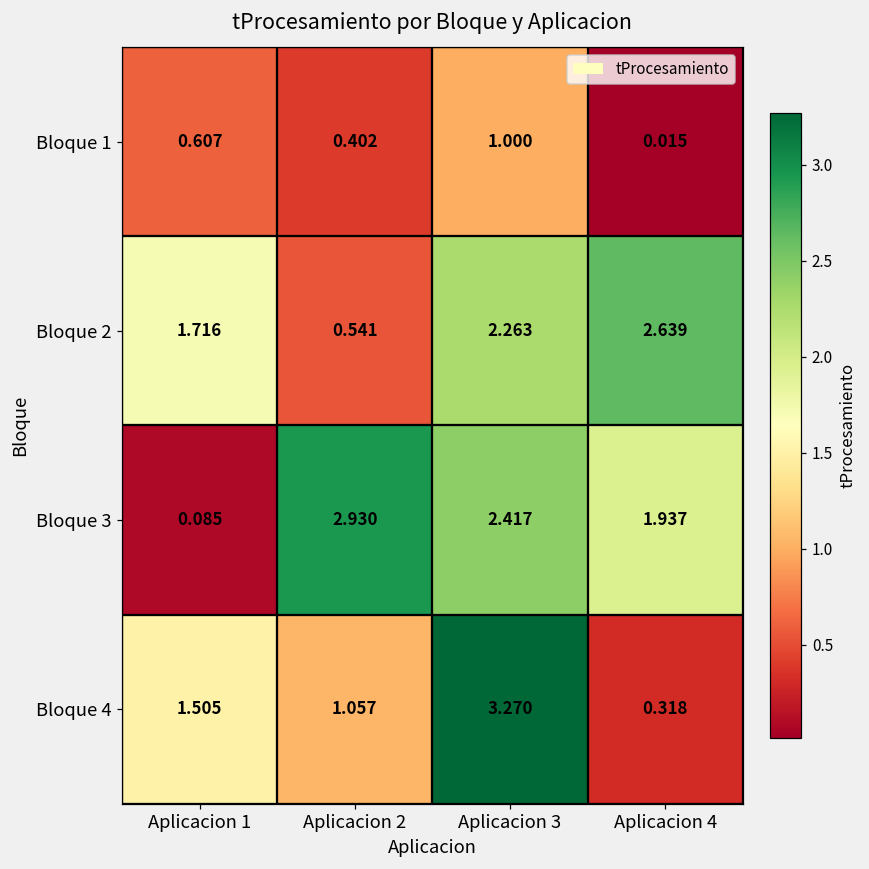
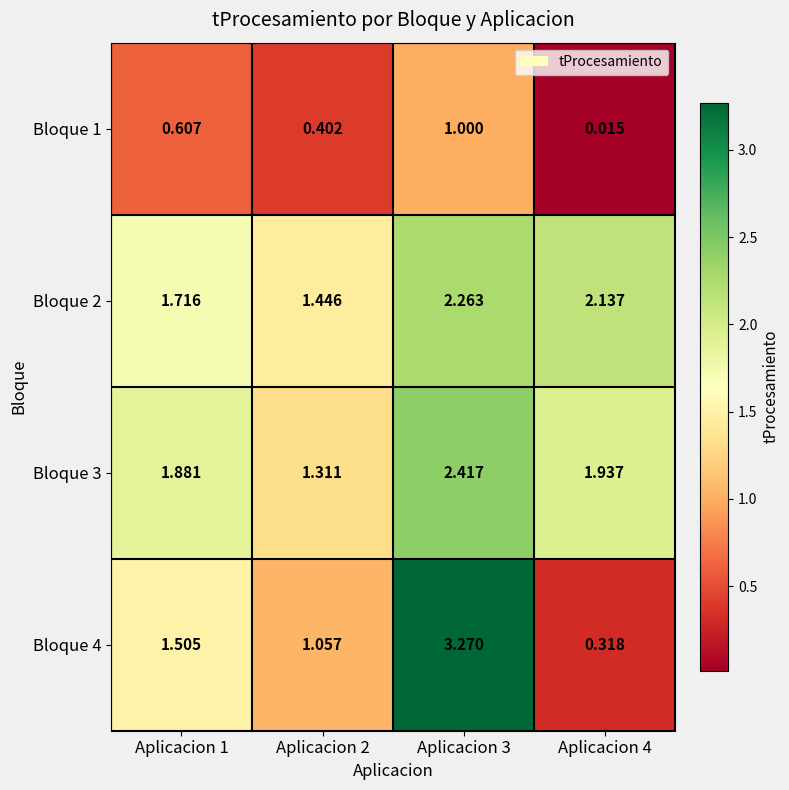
  {
    "Bloque 1": {
      "Aplicacion 1": 0.607,
      "Aplicacion 2": 0.402,
      "Aplicacion 3": 1.000,
      "Aplicacion 4": 0.015
    },
    "Bloque 2": {
      "Aplicacion 1": 1.716,
-     "Aplicacion 2": 0.541,
+     "Aplicacion 2": 1.446,
      "Aplicacion 3": 2.263,
-     "Aplicacion 4": 2.639
+     "Aplicacion 4": 2.137
    },
    "Bloque 3": {
-     "Aplicacion 1": 0.085,
-     "Aplicacion 2": 2.930,
+     "Aplicacion 1": 1.881,
+     "Aplicacion 2": 1.311,
      "Aplicacion 3": 2.417,
      "Aplicacion 4": 1.937
    },
    "Bloque 4": {
      "Aplicacion 1": 1.505,
      "Aplicacion 2": 1.057,
      "Aplicacion 3": 3.270,
      "Aplicacion 4": 0.318
    }
  }
